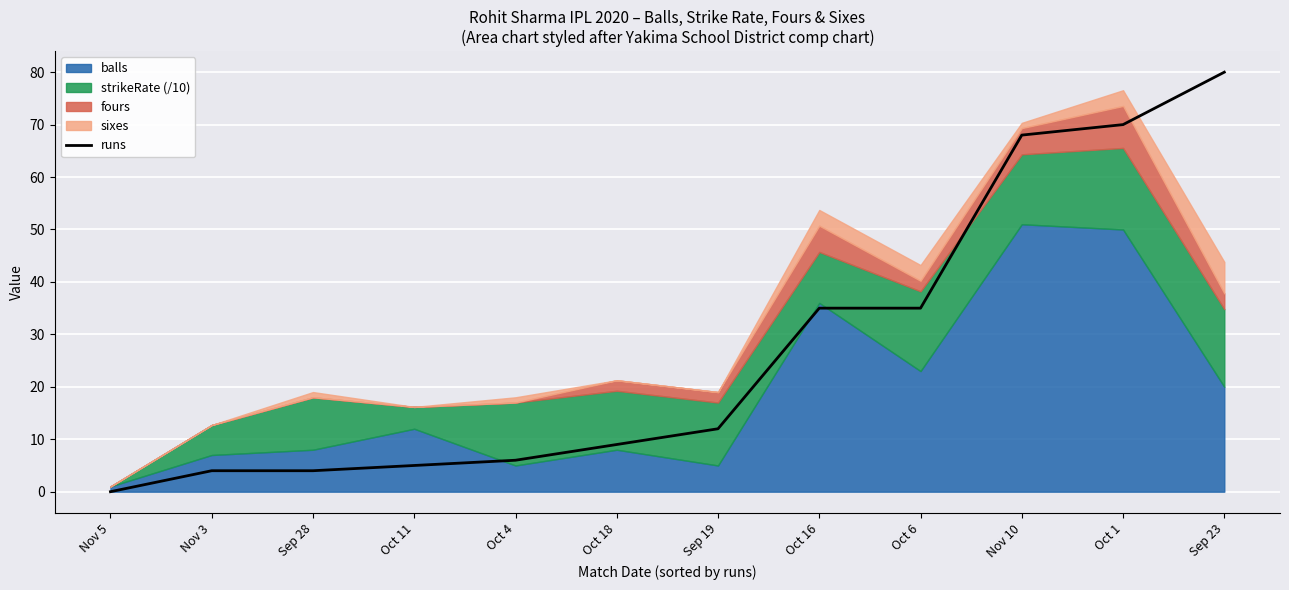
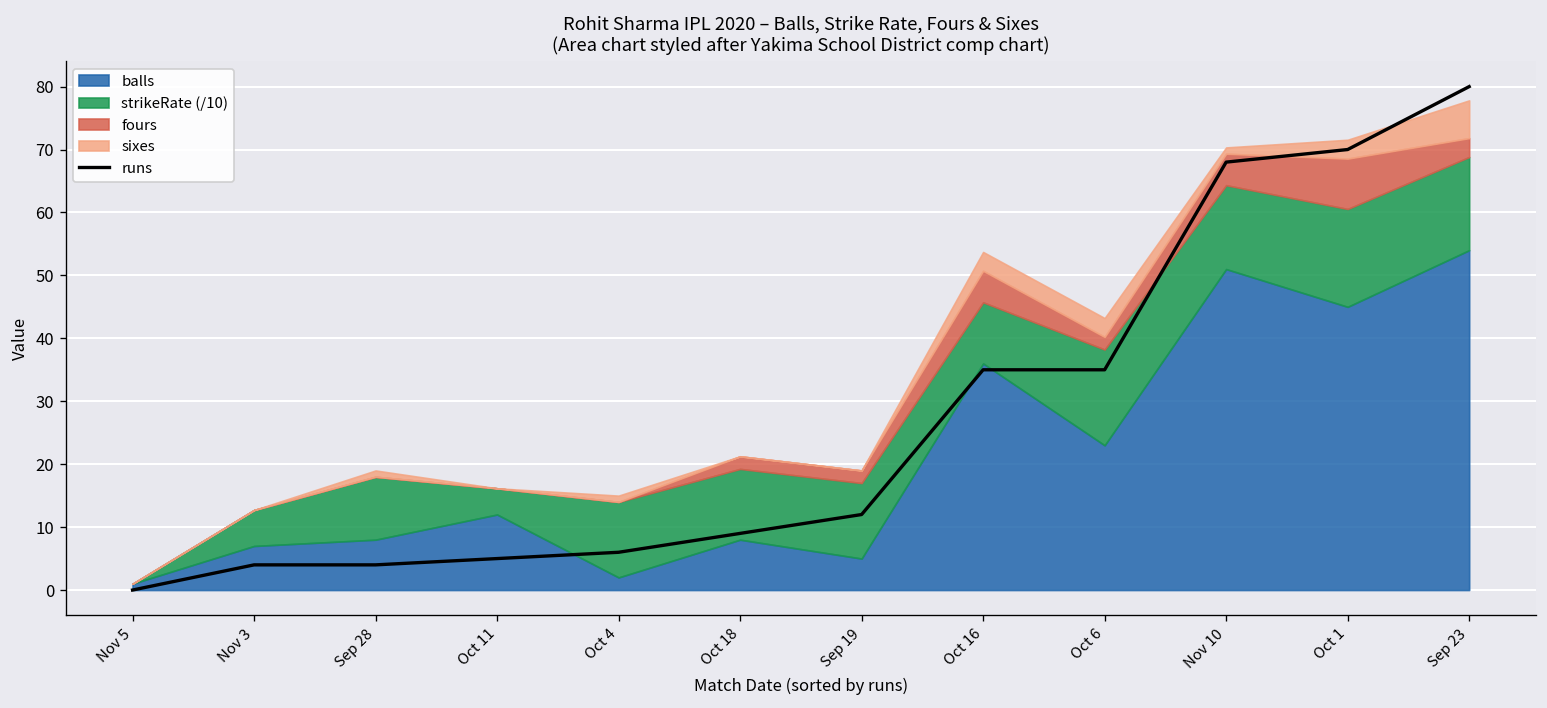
  {
    "runs": {
      "Nov 5": 0,
      "Nov 3": 4,
      "Sep 28": 4,
      "Oct 11": 5,
      "Oct 4": 6,
      "Oct 18": 9,
      "Sep 19": 12,
      "Oct 16": 35,
      "Oct 6": 35,
      "Nov 10": 68,
      "Oct 1": 70,
      "Sep 23": 80
    },
    "balls": {
      "Nov 3": 7,
      "Sep 28": 8,
      "Oct 11": 12,
-     "Oct 4": 5,
+     "Oct 4": 2,
      "Oct 18": 8,
      "Sep 19": 5,
      "Oct 16": 36,
      "Oct 6": 23,
      "Nov 10": 51,
-     "Oct 1": 50,
-     "Sep 23": 20
+     "Oct 1": 45,
+     "Sep 23": 54
    },
    "strikeRate (/10)": {
      "Oct 18": 11,
      "Sep 19": 12,
      "Oct 16": 10,
      "Oct 6": 15,
      "Nov 10": 13,
      "Oct 1": 16,
      "Sep 23": 15
    },
    "fours": {
      "Oct 16": 5,
      "Oct 6": 2,
      "Nov 10": 5,
      "Oct 1": 8,
      "Sep 23": 3
    },
    "sixes": {
      "Sep 28": 1,
      "Oct 4": 1,
      "Oct 16": 3,
      "Oct 6": 3,
      "Nov 10": 1,
      "Oct 1": 3,
      "Sep 23": 6
    }
  }
